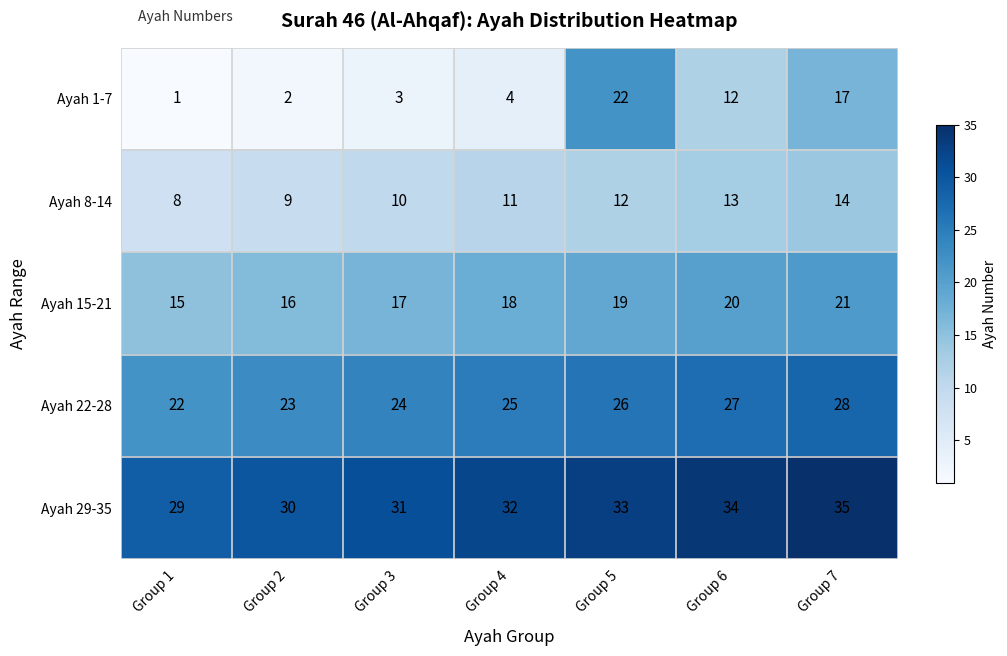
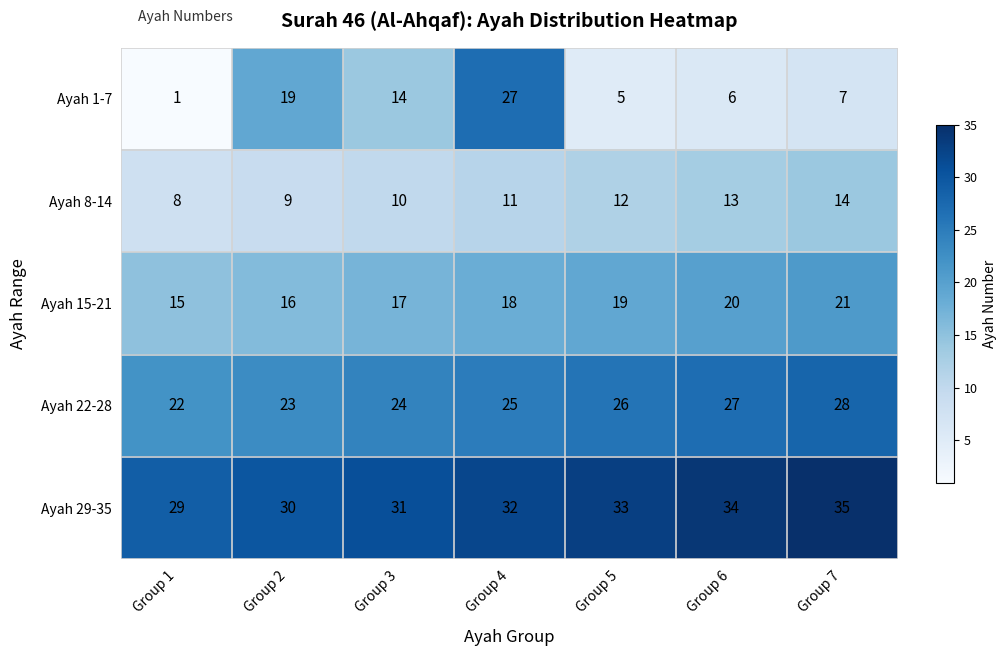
  {
    "Ayah 1-7": {
      "Group 1": 1,
-     "Group 2": 2,
-     "Group 3": 3,
-     "Group 4": 4,
-     "Group 5": 22,
-     "Group 6": 12,
-     "Group 7": 17
+     "Group 2": 19,
+     "Group 3": 14,
+     "Group 4": 27,
+     "Group 5": 5,
+     "Group 6": 6,
+     "Group 7": 7
    },
    "Ayah 8-14": {
      "Group 1": 8,
      "Group 2": 9,
      "Group 3": 10,
      "Group 4": 11,
      "Group 5": 12,
      "Group 6": 13,
      "Group 7": 14
    },
    "Ayah 15-21": {
      "Group 1": 15,
      "Group 2": 16,
      "Group 3": 17,
      "Group 4": 18,
      "Group 5": 19,
      "Group 6": 20,
      "Group 7": 21
    },
    "Ayah 22-28": {
      "Group 1": 22,
      "Group 2": 23,
      "Group 3": 24,
      "Group 4": 25,
      "Group 5": 26,
      "Group 6": 27,
      "Group 7": 28
    },
    "Ayah 29-35": {
      "Group 1": 29,
      "Group 2": 30,
      "Group 3": 31,
      "Group 4": 32,
      "Group 5": 33,
      "Group 6": 34,
      "Group 7": 35
    }
  }
